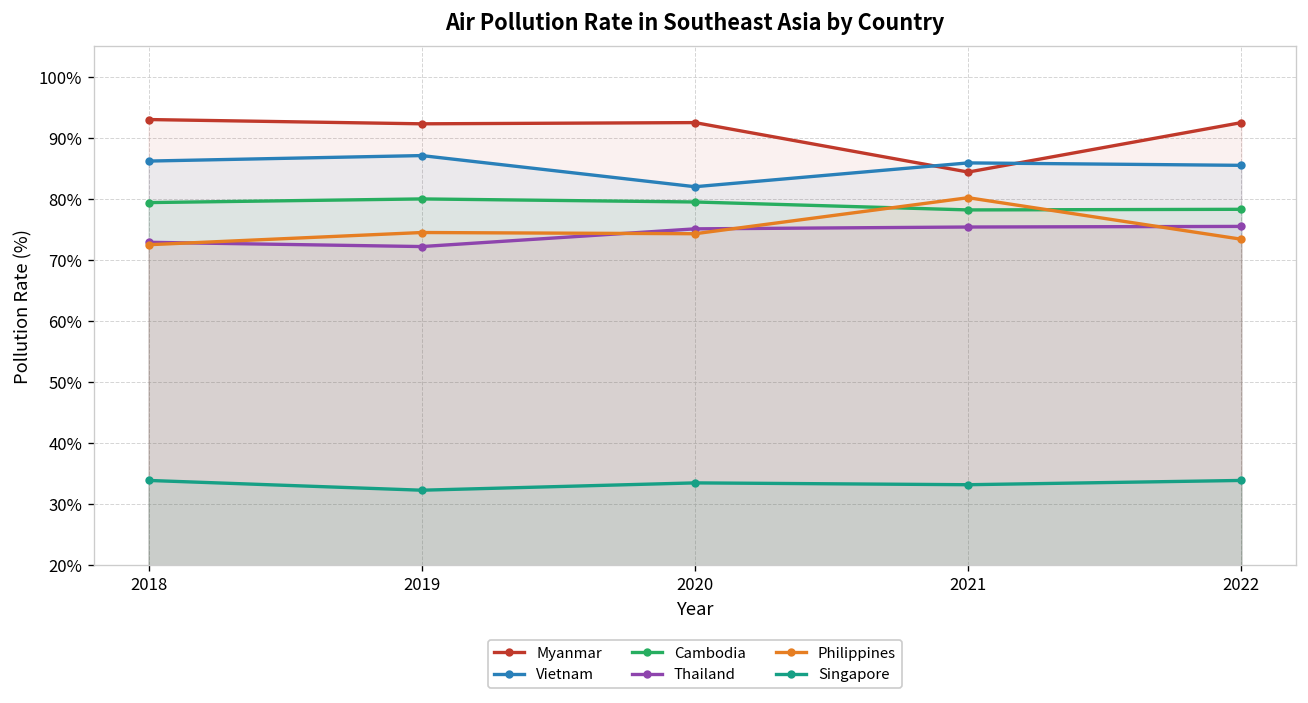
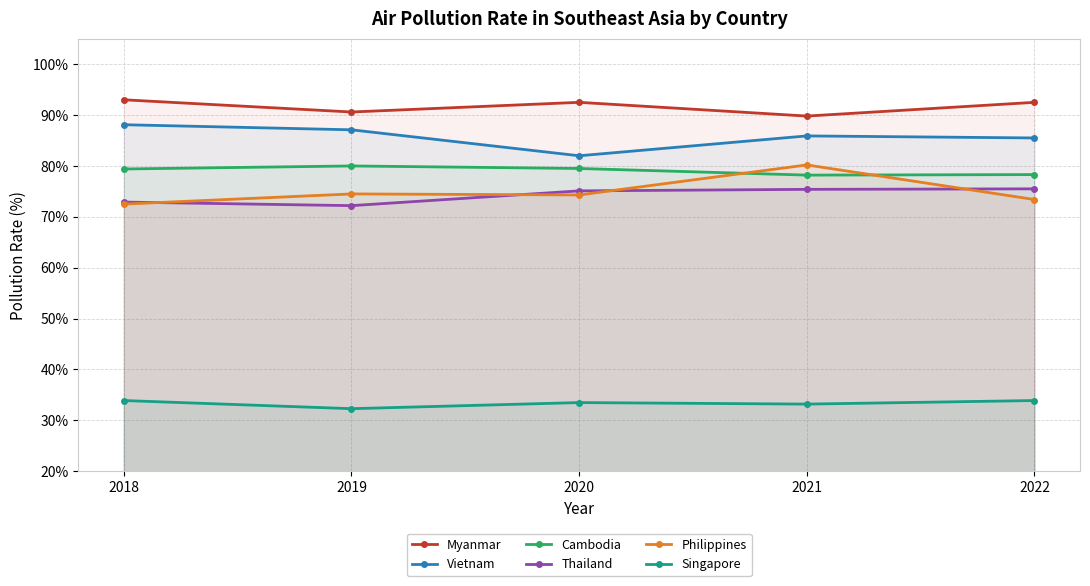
  {
    "Myanmar": {
      "2018": "93%",
-     "2019": "92%",
+     "2019": "91%",
      "2020": "93%",
-     "2021": "84%",
+     "2021": "90%",
      "2022": "93%"
    },
    "Vietnam": {
-     "2018": "86%",
+     "2018": "88%",
      "2019": "87%",
      "2020": "82%",
      "2021": "86%",
      "2022": "86%"
    },
    "Thailand": {
      "2019": "72%",
      "2020": "75%",
      "2021": "75%",
      "2022": "76%"
    },
    "Philippines": {
      "2019": "75%",
      "2020": "74%",
      "2021": "80%",
      "2022": "73%"
    }
  }
